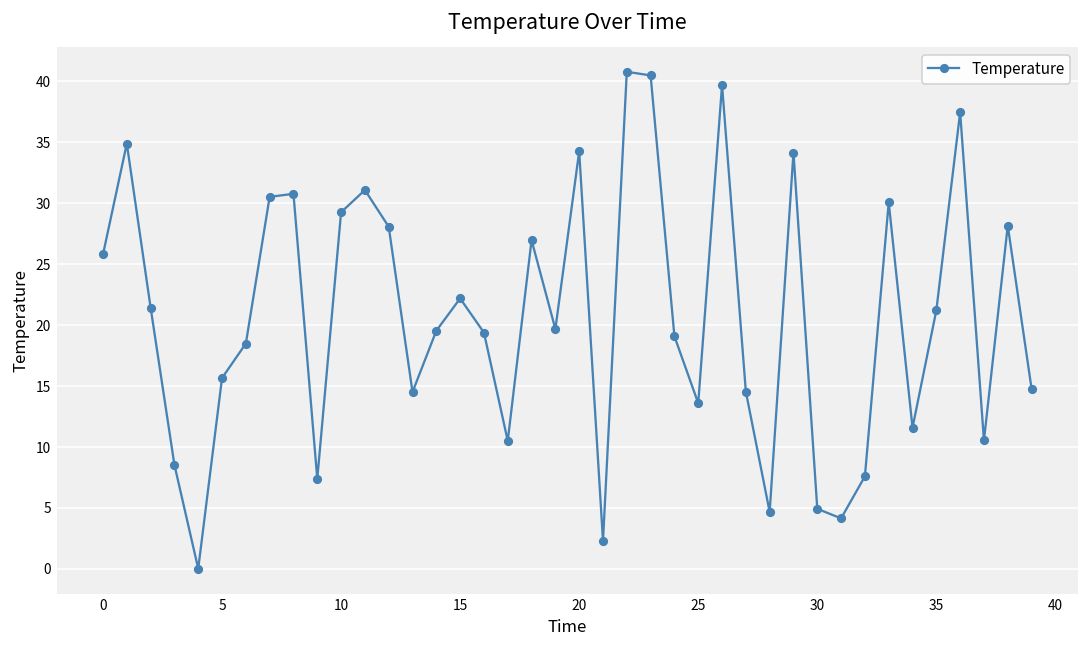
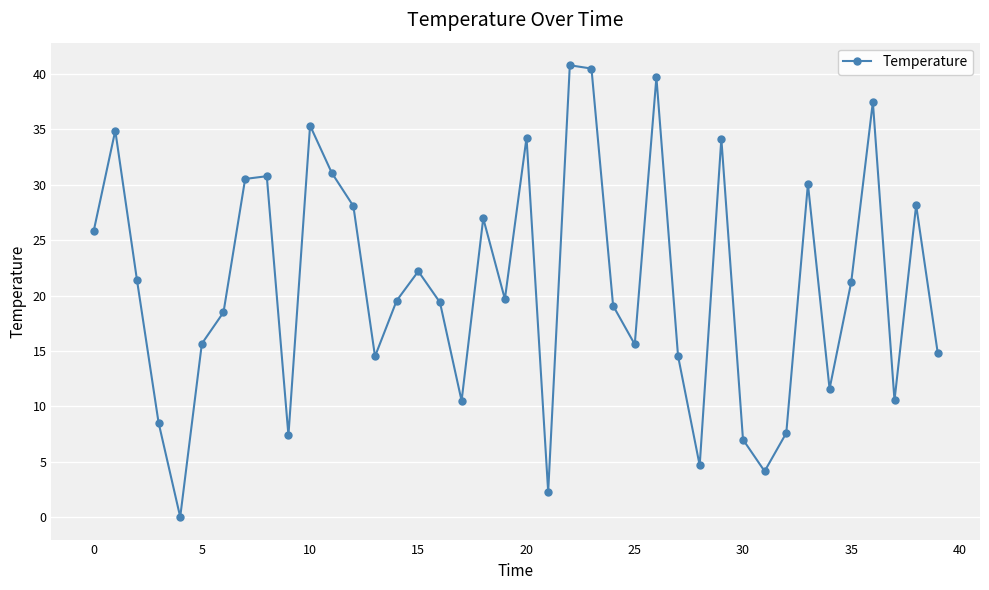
  {
    "0": 25.8,
    "5": 15.7,
-   "10": 29.3,
+   "10": 35.3,
    "15": 22.2,
    "20": 34.3,
-   "25": 13.6,
-   "30": 4.9,
+   "25": 15.6,
+   "30": 7.0,
    "35": 21.2
  }
